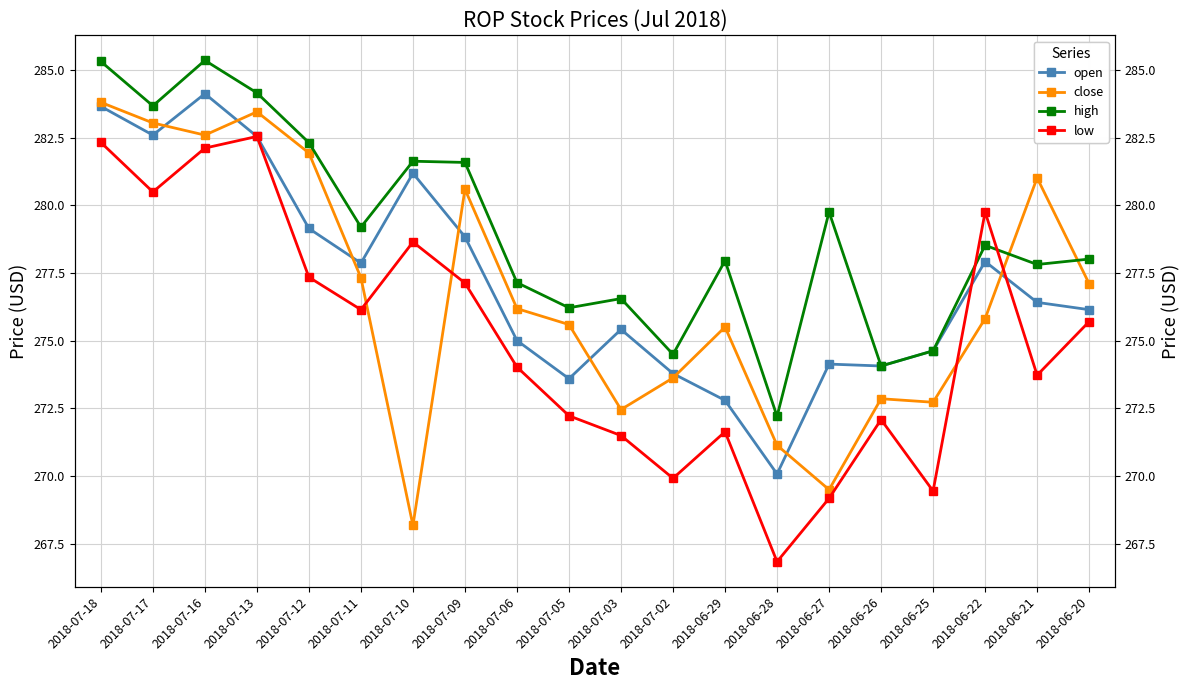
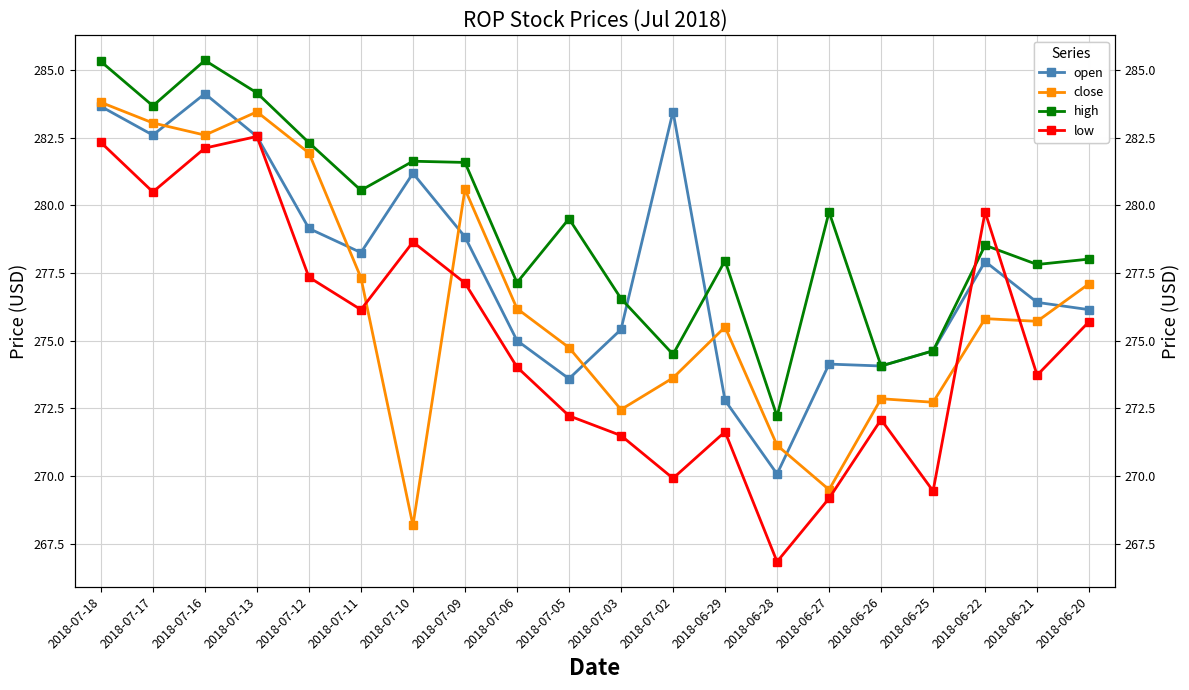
  {
    "open": {
      "2018-07-18": 283.7,
      "2018-07-17": 282.6,
      "2018-07-16": 284.1,
      "2018-07-12": 279.1,
-     "2018-07-11": 277.9,
+     "2018-07-11": 278.3,
      "2018-07-10": 281.2,
      "2018-07-09": 278.8,
      "2018-07-06": 275.0,
      "2018-07-05": 273.6,
      "2018-07-03": 275.4,
-     "2018-07-02": 273.8,
+     "2018-07-02": 283.5,
      "2018-06-29": 272.8,
      "2018-06-28": 270.1,
      "2018-06-27": 274.1,
      "2018-06-22": 277.9,
      "2018-06-21": 276.4,
      "2018-06-20": 276.1
    },
    "close": {
      "2018-07-18": 283.8,
      "2018-07-17": 283.0,
      "2018-07-16": 282.6,
      "2018-07-13": 283.5,
      "2018-07-12": 281.9,
      "2018-07-11": 277.3,
      "2018-07-10": 268.2,
      "2018-07-09": 280.6,
      "2018-07-06": 276.2,
-     "2018-07-05": 275.6,
+     "2018-07-05": 274.7,
      "2018-07-03": 272.5,
      "2018-07-02": 273.6,
      "2018-06-29": 275.5,
      "2018-06-28": 271.1,
      "2018-06-27": 269.5,
      "2018-06-26": 272.9,
      "2018-06-25": 272.7,
      "2018-06-22": 275.8,
-     "2018-06-21": 281.0,
+     "2018-06-21": 275.7,
      "2018-06-20": 277.1
    },
    "high": {
      "2018-07-18": 285.3,
      "2018-07-17": 283.7,
      "2018-07-16": 285.4,
      "2018-07-13": 284.2,
      "2018-07-12": 282.3,
-     "2018-07-11": 279.2,
+     "2018-07-11": 280.6,
      "2018-07-10": 281.6,
      "2018-07-09": 281.6,
      "2018-07-06": 277.1,
-     "2018-07-05": 276.2,
+     "2018-07-05": 279.5,
      "2018-07-03": 276.6,
      "2018-07-02": 274.5,
      "2018-06-29": 278.0,
      "2018-06-28": 272.2,
      "2018-06-27": 279.8,
      "2018-06-22": 278.5,
      "2018-06-21": 277.8,
      "2018-06-20": 278.0
    },
    "low": {
      "2018-07-18": 282.3,
      "2018-07-17": 280.5,
      "2018-07-16": 282.1,
      "2018-07-12": 277.3,
      "2018-07-11": 276.1,
      "2018-07-10": 278.6,
      "2018-07-09": 277.1,
      "2018-07-06": 274.0,
      "2018-07-05": 272.2,
      "2018-07-03": 271.5,
      "2018-07-02": 269.9,
      "2018-06-29": 271.6,
      "2018-06-28": 266.8,
      "2018-06-27": 269.2,
      "2018-06-26": 272.1,
      "2018-06-25": 269.4,
      "2018-06-22": 279.8,
      "2018-06-21": 273.7,
      "2018-06-20": 275.7
    }
  }
